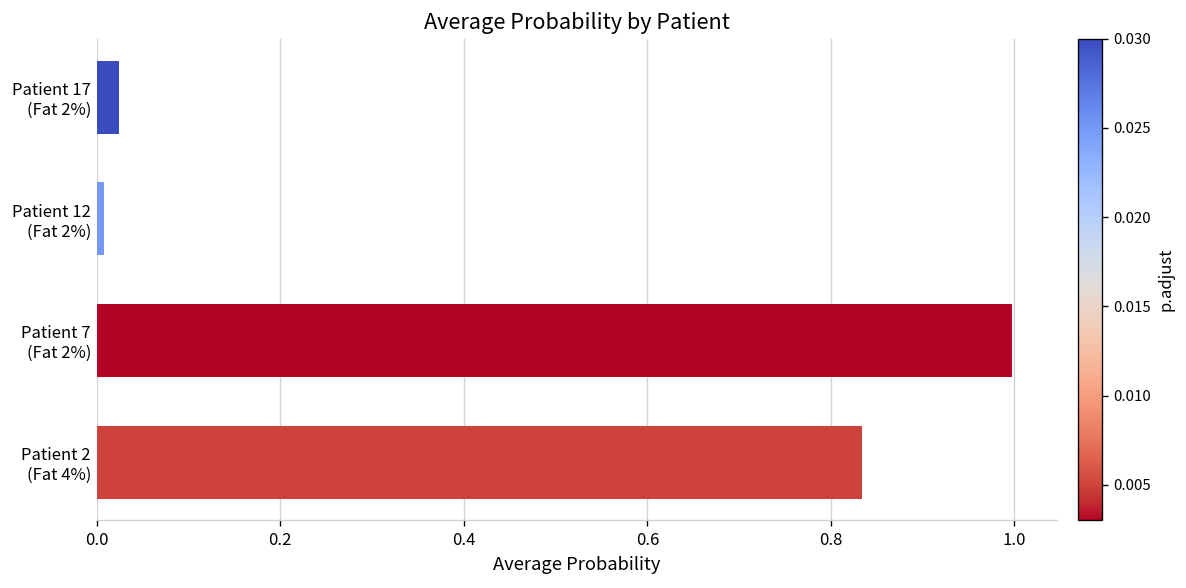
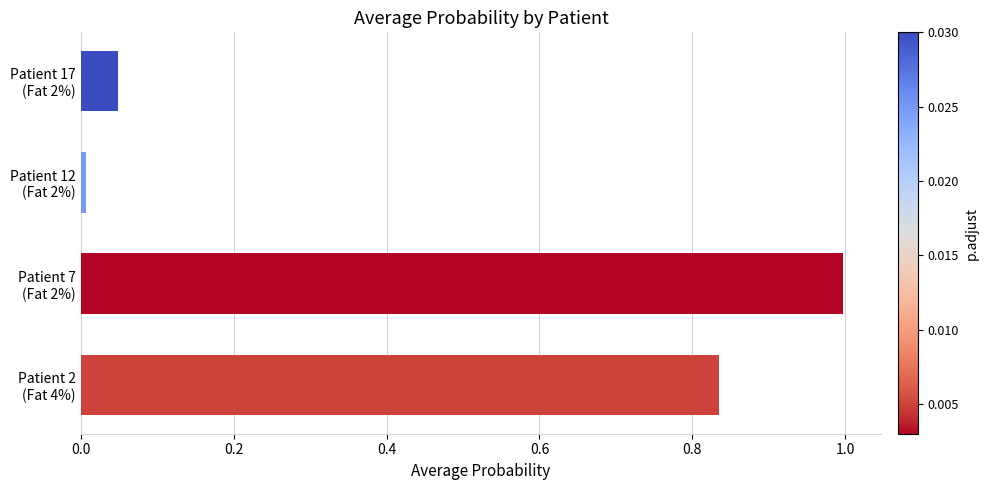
  {
-   "Patient 17 (Fat 2%)": 0.02,
+   "Patient 17 (Fat 2%)": 0.05,
    "Patient 12 (Fat 2%)": 0.01,
    "Patient 7 (Fat 2%)": 1.00,
    "Patient 2 (Fat 4%)": 0.83
  }
